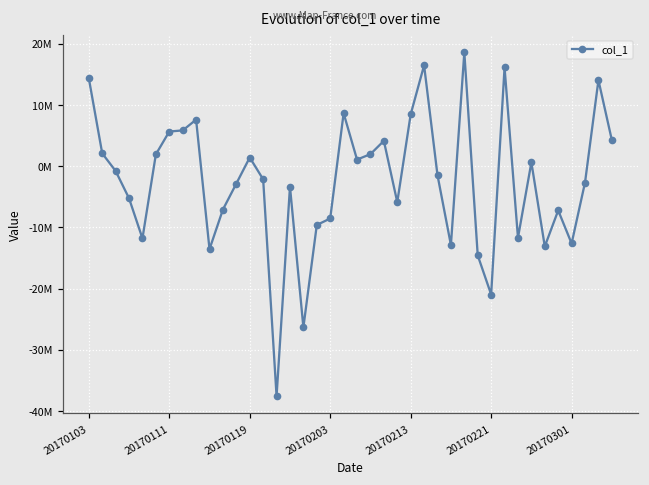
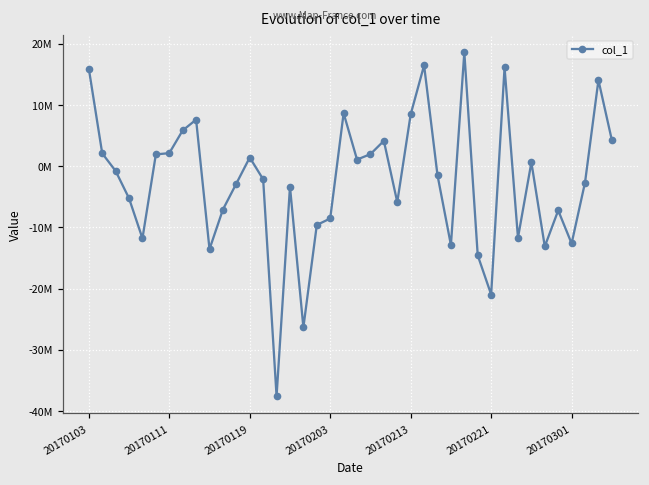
  {
-   "20170103": 14000000,
-   "20170111": 6000000,
+   "20170103": 16000000,
+   "20170111": 2000000,
    "20170119": 1000000,
    "20170203": -9000000,
    "20170213": 8000000,
    "20170221": -21000000,
    "20170301": -13000000
  }
